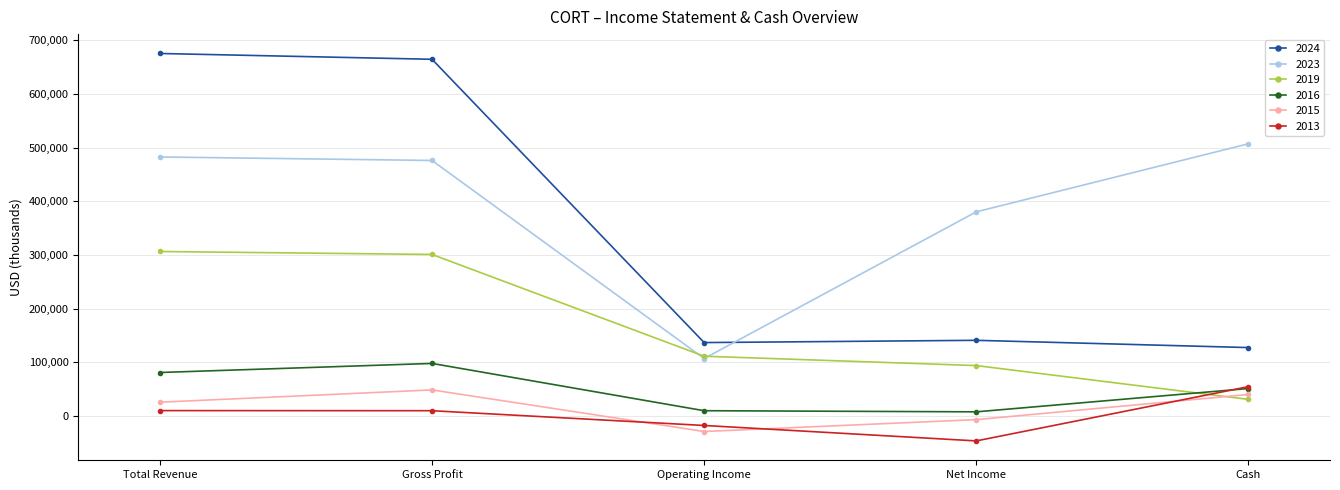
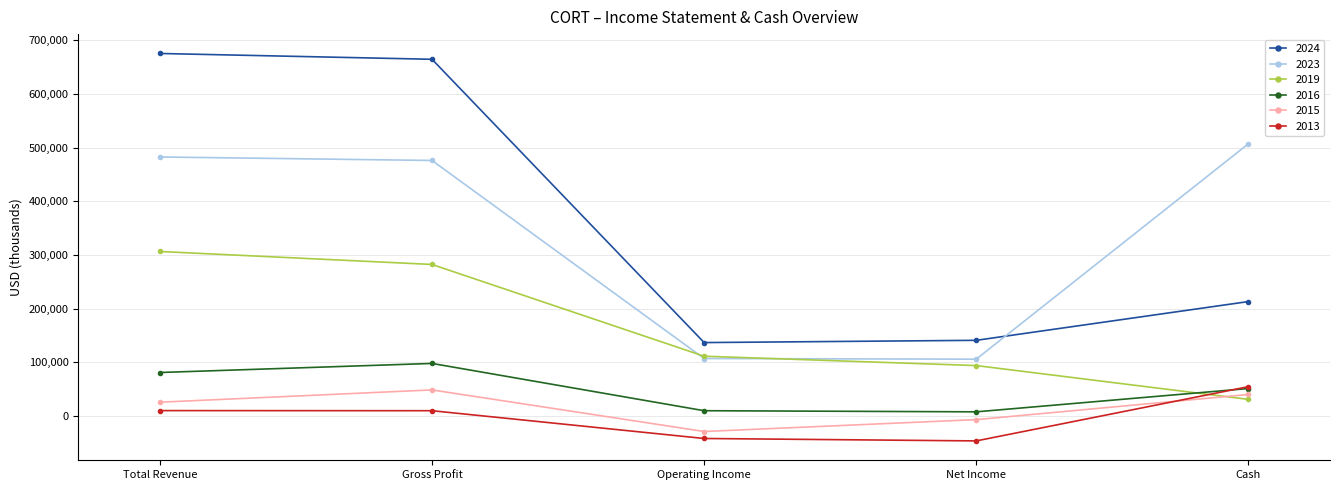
  {
    "2024": {
      "Total Revenue": "680,000",
      "Gross Profit": "660,000",
      "Operating Income": "140,000",
      "Net Income": "140,000",
-     "Cash": "130,000"
+     "Cash": "210,000"
    },
    "2023": {
      "Total Revenue": "480,000",
      "Gross Profit": "480,000",
-     "Net Income": "380,000",
+     "Net Income": "110,000",
      "Cash": "510,000"
    },
    "2019": {
      "Total Revenue": "310,000",
-     "Gross Profit": "300,000",
+     "Gross Profit": "280,000",
      "Net Income": "90,000",
      "Cash": "30,000"
    },
    "2016": {
      "Total Revenue": "80,000",
      "Gross Profit": "100,000",
      "Operating Income": "10,000",
      "Net Income": "10,000"
    },
    "2015": {
      "Total Revenue": "30,000",
      "Gross Profit": "50,000",
      "Operating Income": "-30,000",
      "Net Income": "-10,000",
      "Cash": "40,000"
    },
    "2013": {
      "Total Revenue": "10,000",
      "Gross Profit": "10,000",
-     "Operating Income": "-20,000",
+     "Operating Income": "-40,000",
      "Net Income": "-50,000"
    }
  }
